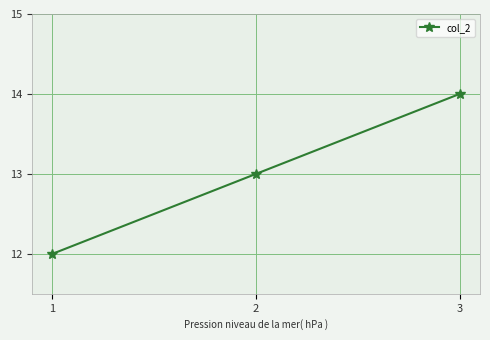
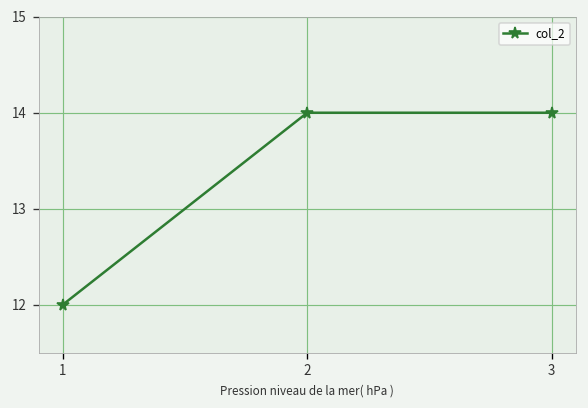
  {
    "1": 12,
-   "2": 13,
+   "2": 14,
    "3": 14
  }
